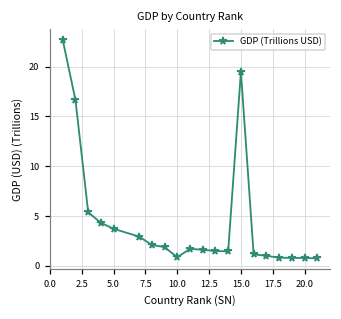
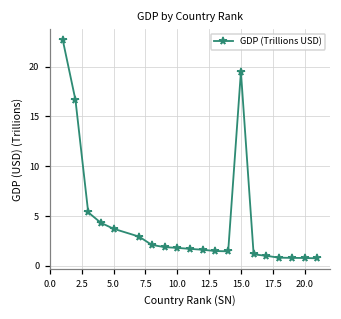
  {
    "5.0": 4,
-   "10.0": 1,
+   "10.0": 2,
    "15.0": 19,
    "20.0": 1
  }
